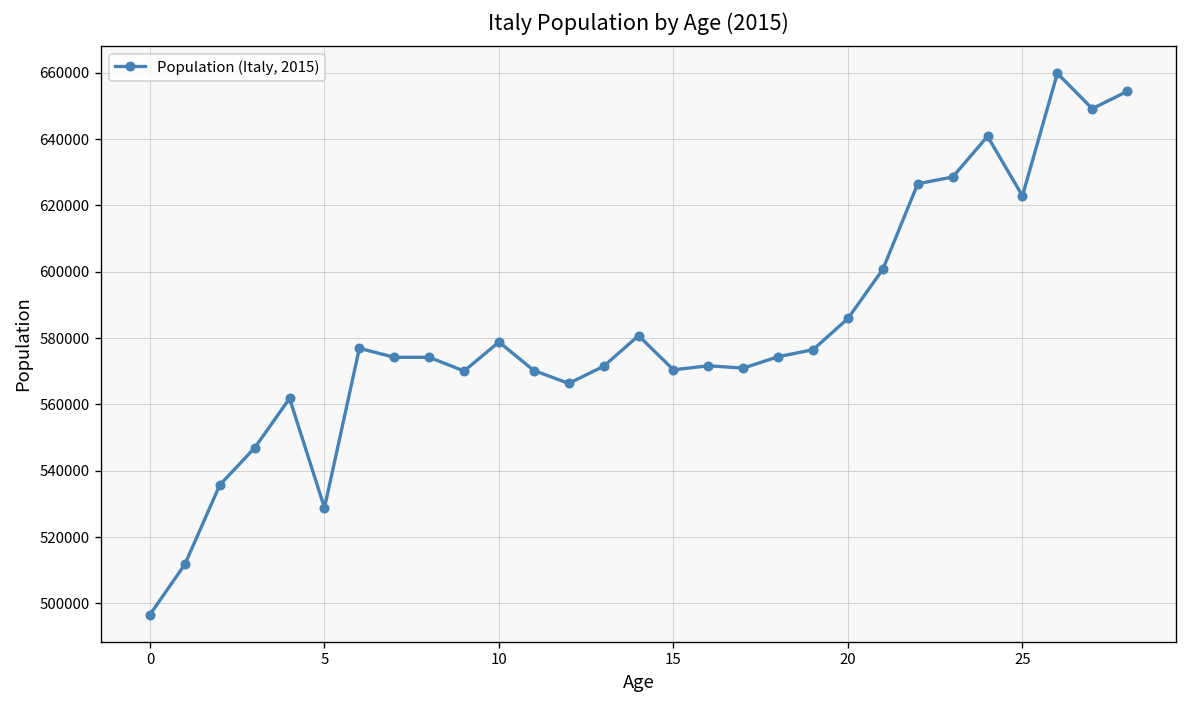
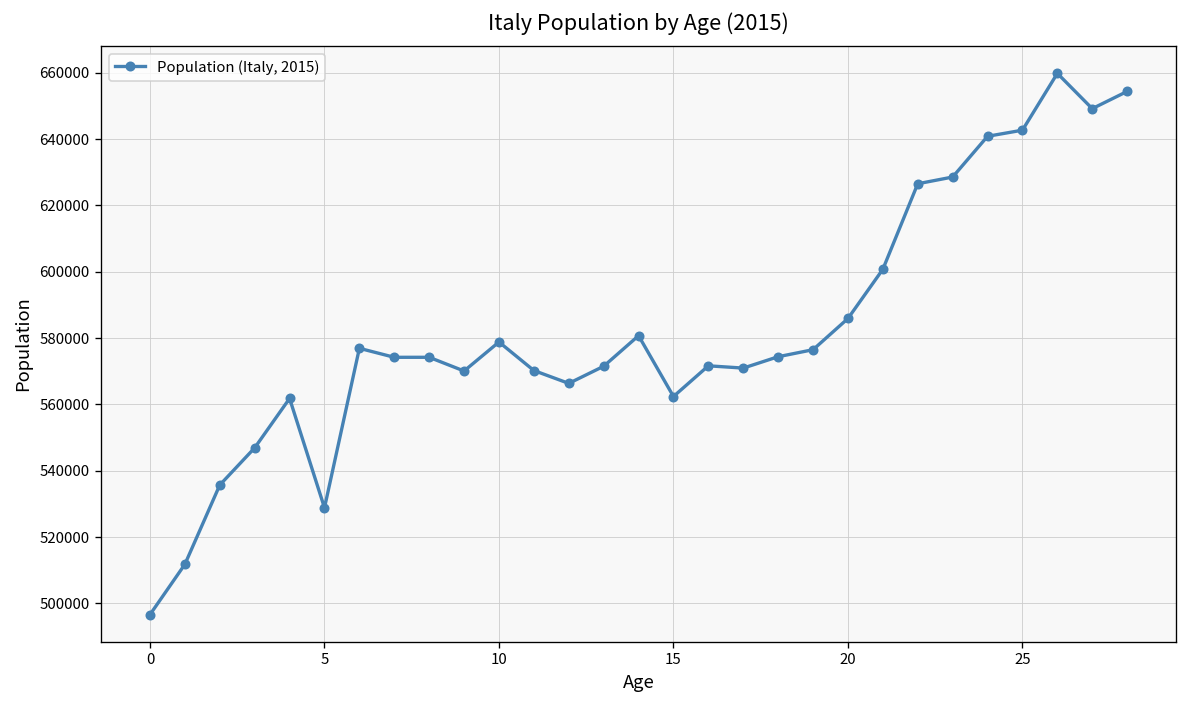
  {
    "0": 497000,
    "5": 529000,
    "10": 579000,
-   "15": 570000,
+   "15": 562000,
    "20": 586000,
-   "25": 623000
+   "25": 643000
  }
